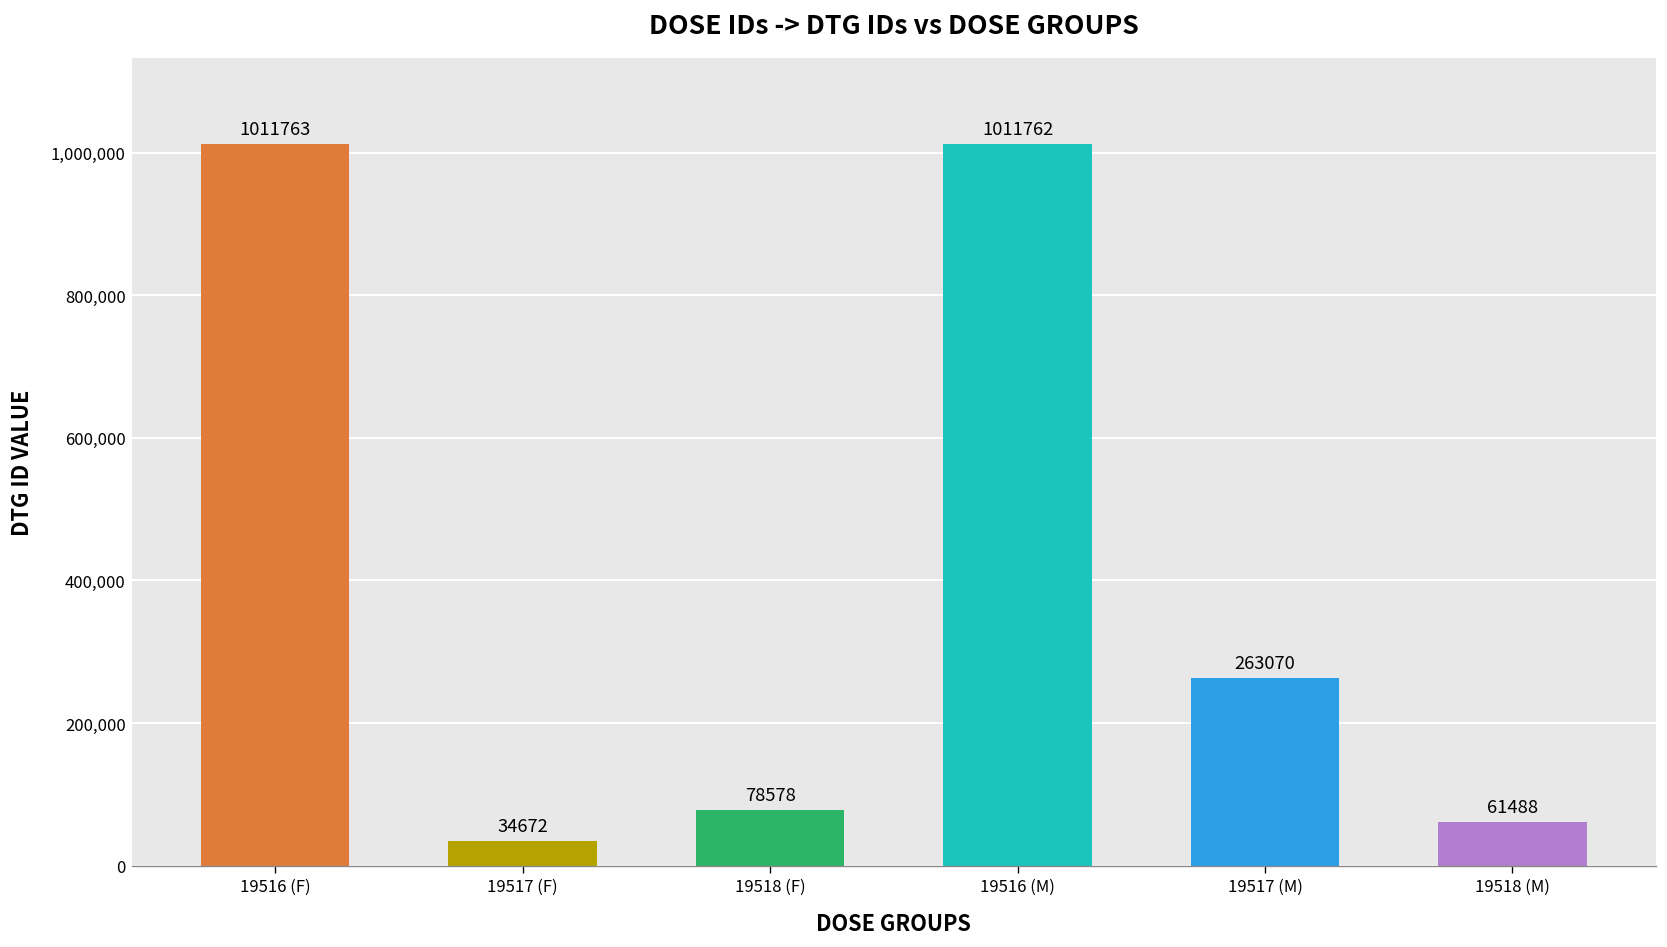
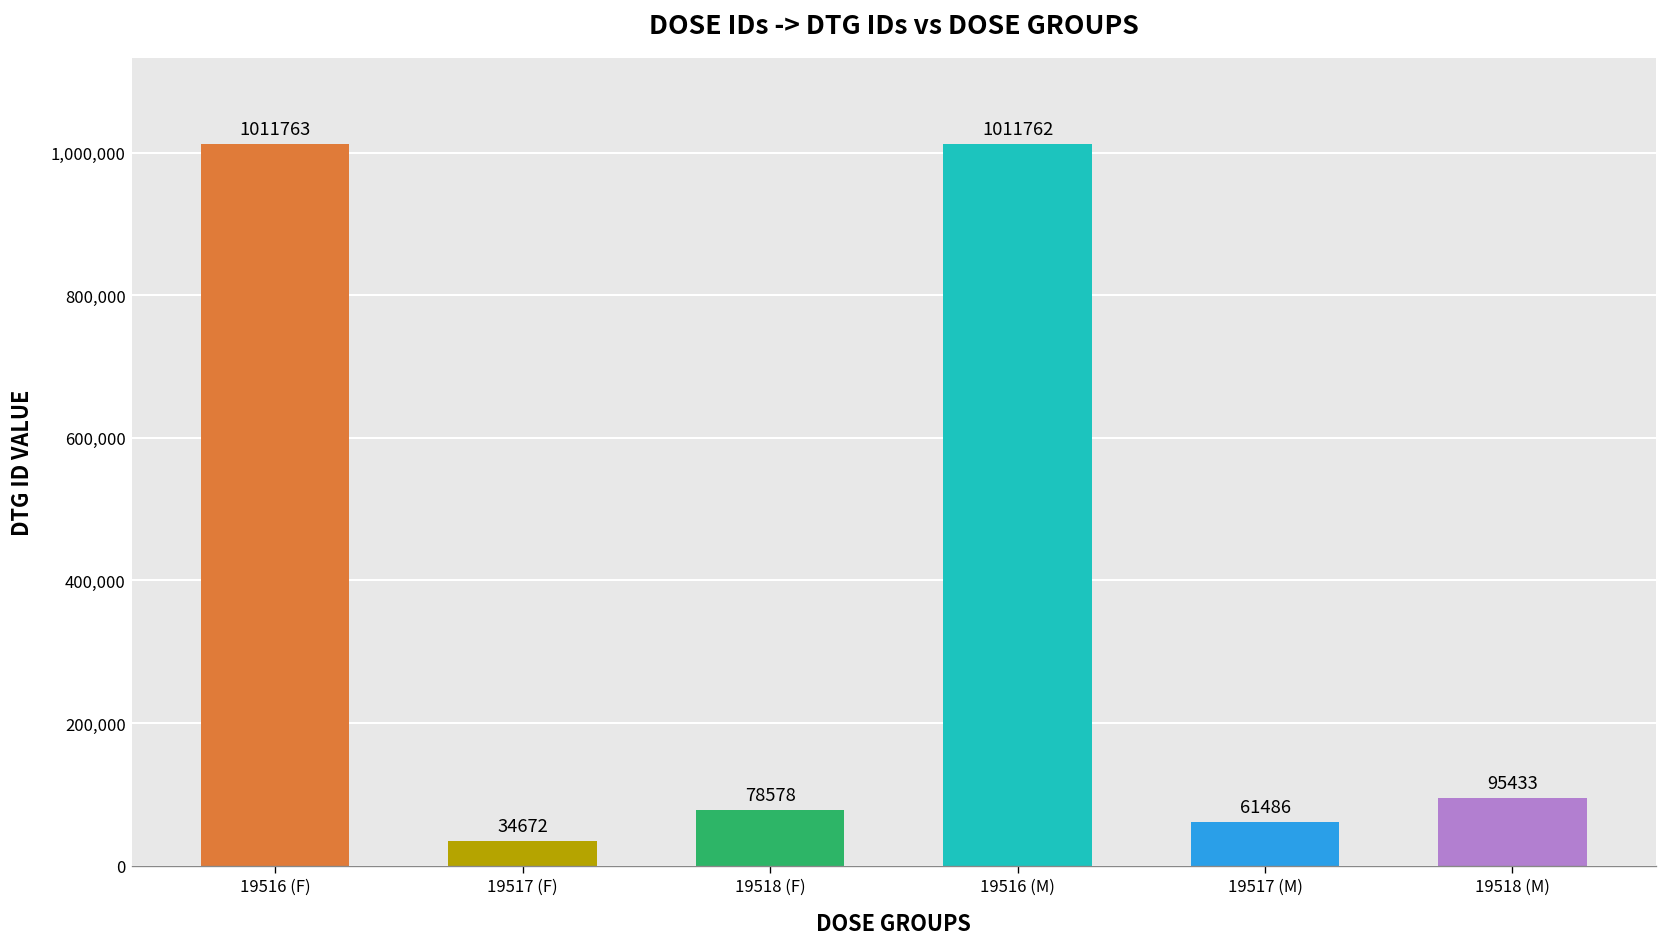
  {
    "19516 (F)": 1011763,
    "19517 (F)": 34672,
    "19518 (F)": 78578,
    "19516 (M)": 1011762,
-   "19517 (M)": 263070,
-   "19518 (M)": 61488
+   "19517 (M)": 61486,
+   "19518 (M)": 95433
  }
